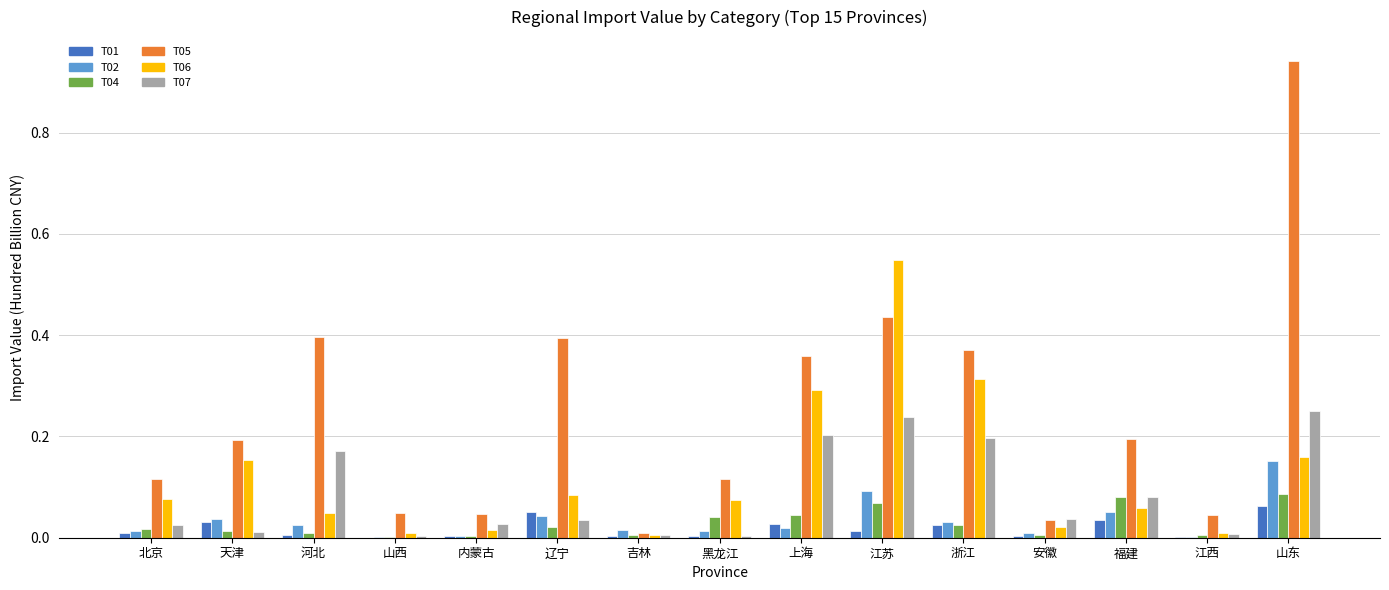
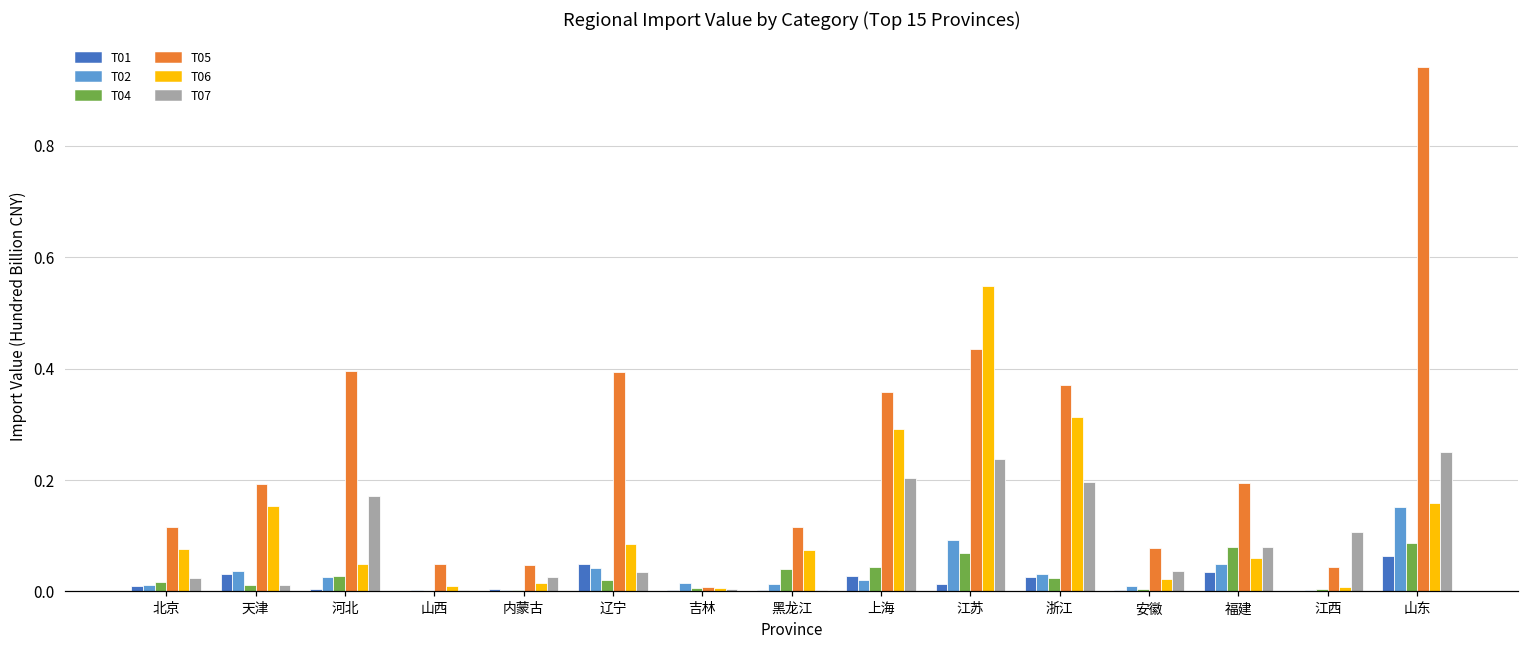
  {
    "T04": {
      "北京": 0.02,
      "天津": 0.01,
-     "河北": 0.01,
+     "河北": 0.03,
      "辽宁": 0.02,
      "吉林": 0.01,
      "黑龙江": 0.04,
      "上海": 0.04,
      "江苏": 0.07,
      "浙江": 0.02,
      "福建": 0.08,
      "山东": 0.09
    },
    "T05": {
      "北京": 0.12,
      "天津": 0.19,
      "河北": 0.40,
      "山西": 0.05,
      "内蒙古": 0.05,
      "辽宁": 0.39,
      "吉林": 0.01,
      "黑龙江": 0.12,
      "上海": 0.36,
      "江苏": 0.44,
      "浙江": 0.37,
-     "安徽": 0.04,
+     "安徽": 0.08,
      "福建": 0.20,
      "江西": 0.04,
      "山东": 0.94
    },
    "T06": {
      "北京": 0.08,
      "天津": 0.15,
      "河北": 0.05,
      "山西": 0.01,
      "内蒙古": 0.02,
      "辽宁": 0.08,
      "吉林": 0.01,
      "黑龙江": 0.07,
      "上海": 0.29,
      "江苏": 0.55,
      "浙江": 0.31,
      "安徽": 0.02,
      "福建": 0.06,
      "江西": 0.01,
      "山东": 0.16
    },
    "T07": {
      "北京": 0.02,
      "天津": 0.01,
      "河北": 0.17,
      "内蒙古": 0.03,
      "辽宁": 0.03,
      "吉林": 0.01,
      "上海": 0.20,
      "江苏": 0.24,
      "浙江": 0.20,
      "安徽": 0.04,
      "福建": 0.08,
-     "江西": 0.01,
+     "江西": 0.11,
      "山东": 0.25
    }
  }
